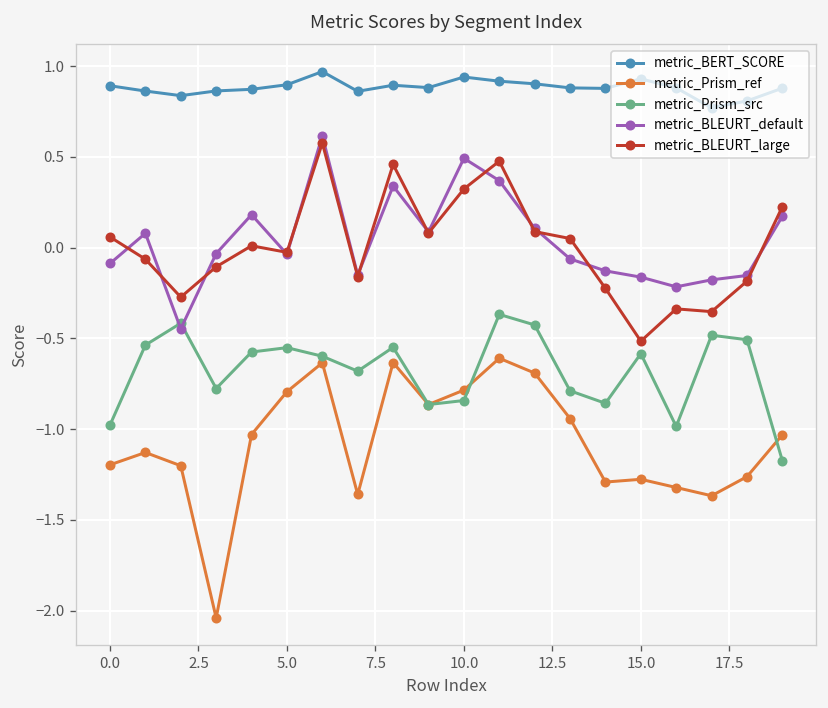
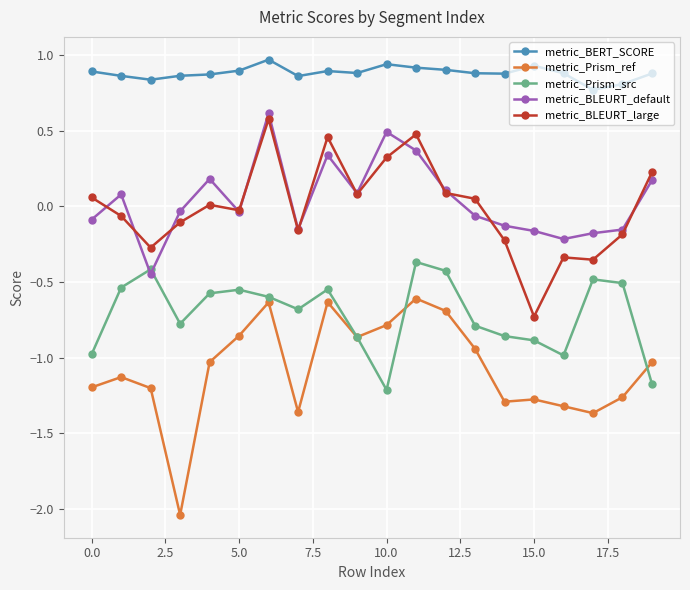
  {
    "metric_BERT_SCORE": {
      "0.0": 0.89,
      "5.0": 0.90,
      "10.0": 0.94
    },
    "metric_Prism_ref": {
      "0.0": -1.20,
-     "5.0": -0.79,
+     "5.0": -0.86,
      "10.0": -0.79,
      "15.0": -1.28
    },
    "metric_Prism_src": {
      "0.0": -0.98,
      "5.0": -0.55,
-     "10.0": -0.84,
-     "15.0": -0.58
+     "10.0": -1.21,
+     "15.0": -0.89
    },
    "metric_BLEURT_default": {
      "0.0": -0.09,
      "10.0": 0.49,
      "15.0": -0.16
    },
    "metric_BLEURT_large": {
      "0.0": 0.06,
      "10.0": 0.32,
-     "15.0": -0.52
+     "15.0": -0.73
    }
  }
